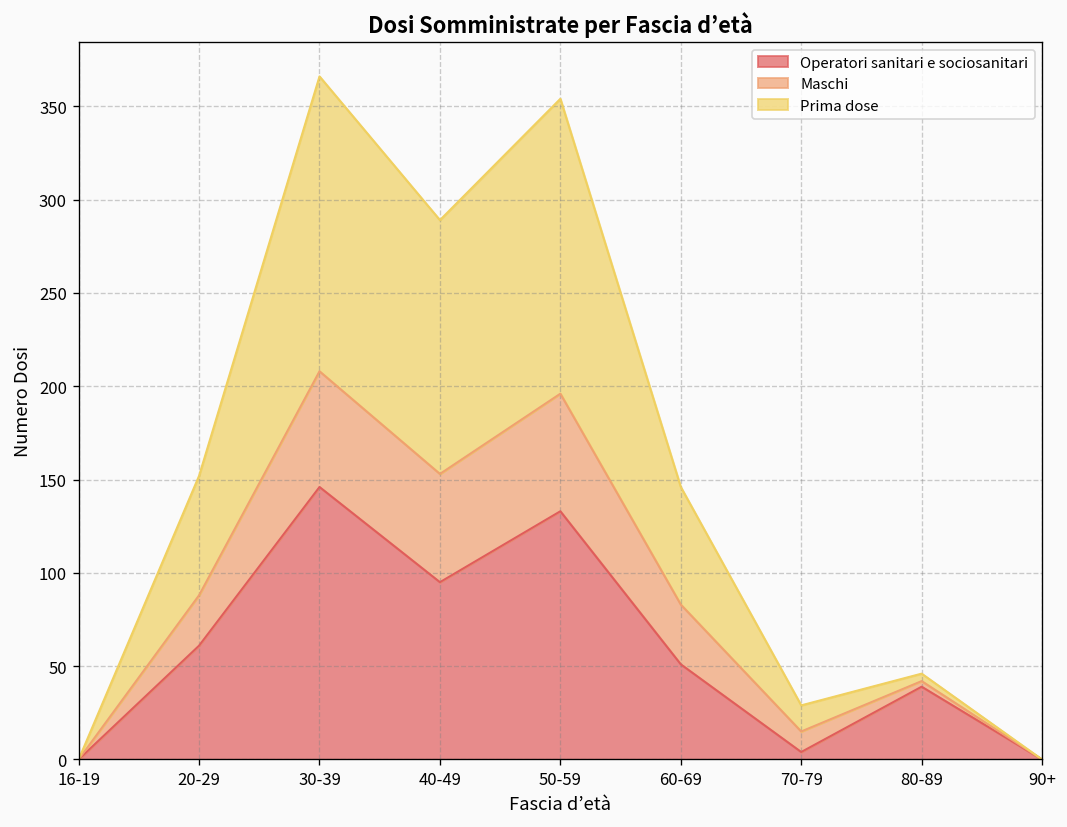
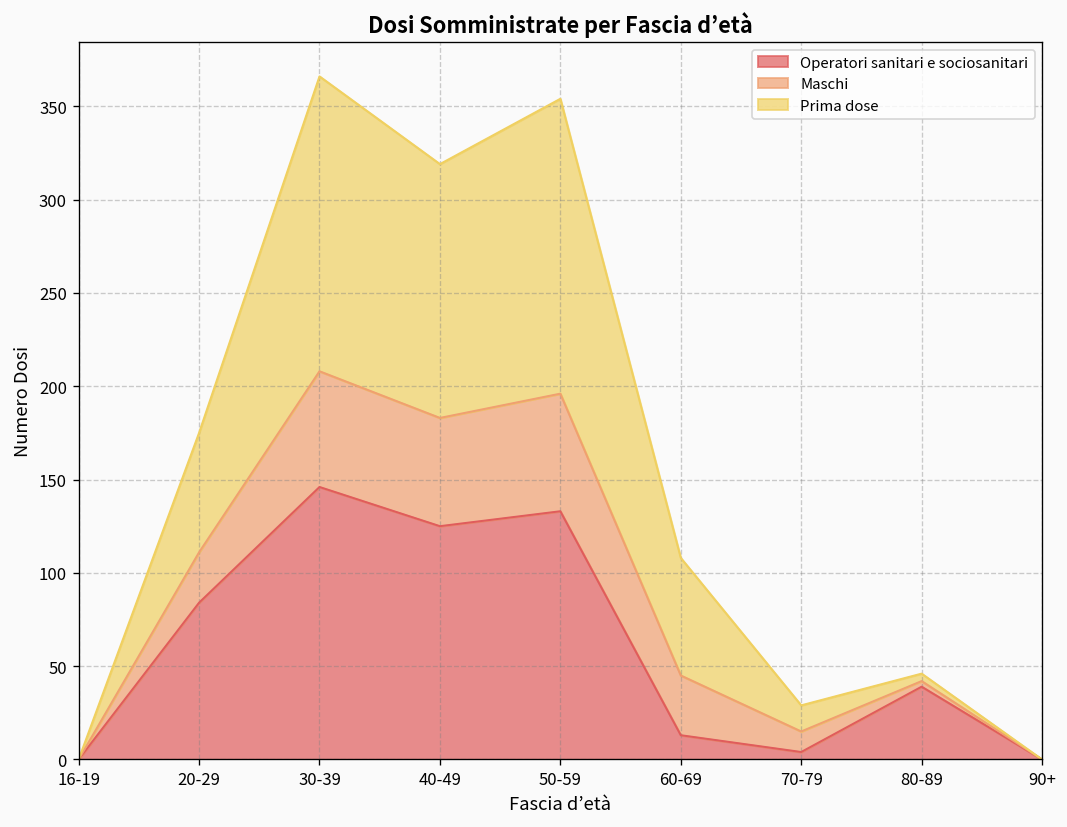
  {
    "Operatori sanitari e sociosanitari": {
-     "20-29": 61,
+     "20-29": 84,
      "30-39": 146,
-     "40-49": 95,
+     "40-49": 125,
      "50-59": 133,
-     "60-69": 51,
+     "60-69": 13,
      "70-79": 4,
      "80-89": 39
    }
  }
